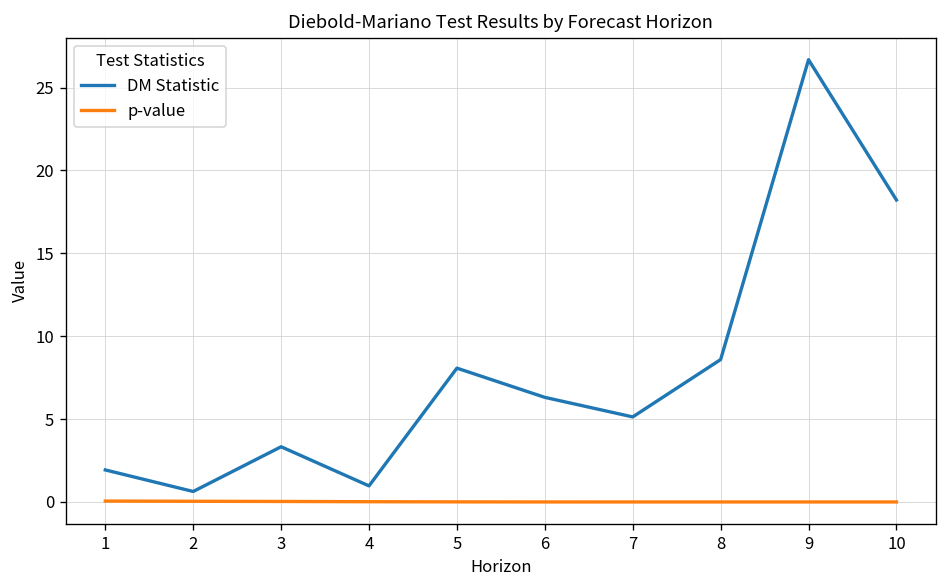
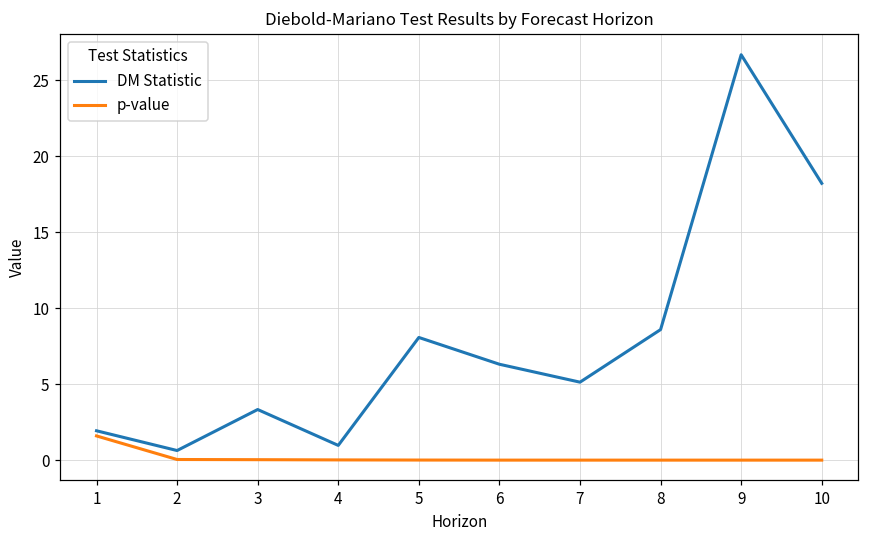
  {
    "DM Statistic": {
      "1": 1.9,
      "2": 0.6,
      "3": 3.3,
      "4": 1.0,
      "5": 8.1,
      "6": 6.3,
      "7": 5.1,
      "8": 8.6,
      "9": 26.7,
      "10": 18.2
    },
    "p-value": {
-     "1": 0.1,
+     "1": 1.6,
      "2": 0.0,
      "3": 0.0,
      "4": 0.0,
      "5": 0.0,
      "6": 0.0,
      "7": 0.0,
      "8": 0.0,
      "9": 0.0,
      "10": 0.0
    }
  }
